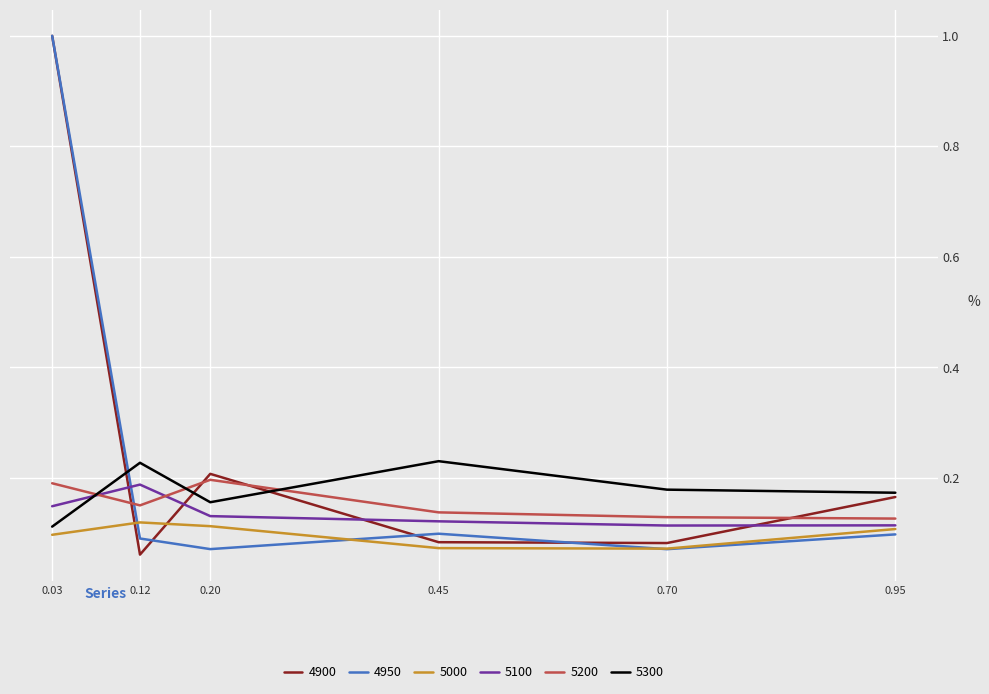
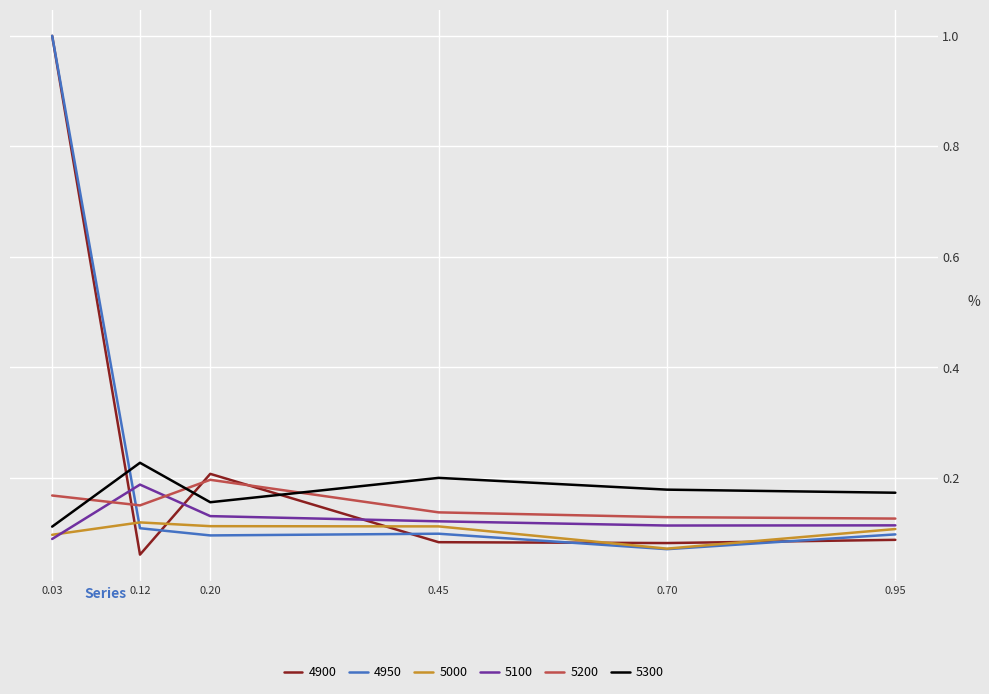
  {
    "4900": {
      "0.12": 0.06,
      "0.20": 0.21,
      "0.45": 0.08,
      "0.70": 0.08,
-     "0.95": 0.17
+     "0.95": 0.09
    },
    "4950": {
-     "0.12": 0.09,
-     "0.20": 0.07,
+     "0.12": 0.11,
+     "0.20": 0.10,
      "0.45": 0.10,
      "0.95": 0.10
    },
    "5000": {
      "0.03": 0.10,
      "0.12": 0.12,
      "0.20": 0.11,
-     "0.45": 0.07,
+     "0.45": 0.11,
      "0.95": 0.11
    },
    "5100": {
-     "0.03": 0.15,
+     "0.03": 0.09,
      "0.12": 0.19,
      "0.20": 0.13,
      "0.45": 0.12,
      "0.70": 0.11,
      "0.95": 0.11
    },
    "5200": {
-     "0.03": 0.19,
+     "0.03": 0.17,
      "0.12": 0.15,
      "0.20": 0.20,
      "0.45": 0.14,
      "0.70": 0.13,
      "0.95": 0.13
    },
    "5300": {
      "0.03": 0.11,
      "0.12": 0.23,
      "0.20": 0.16,
-     "0.45": 0.23,
+     "0.45": 0.20,
      "0.70": 0.18,
      "0.95": 0.17
    }
  }
